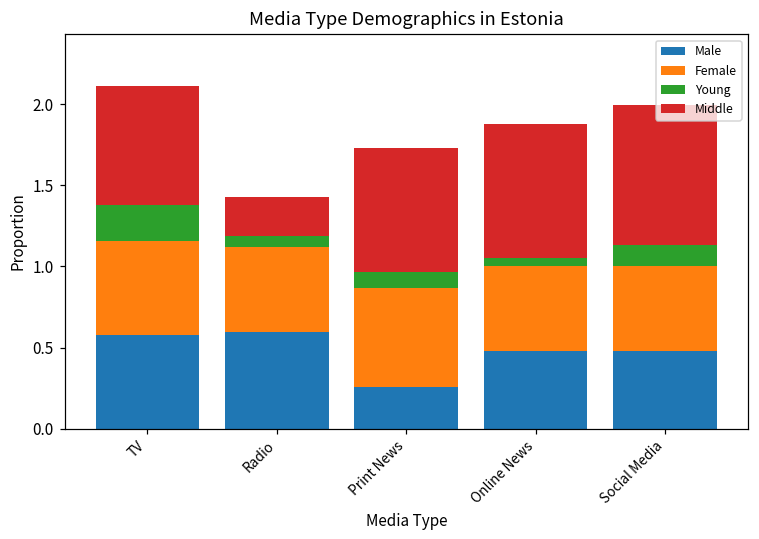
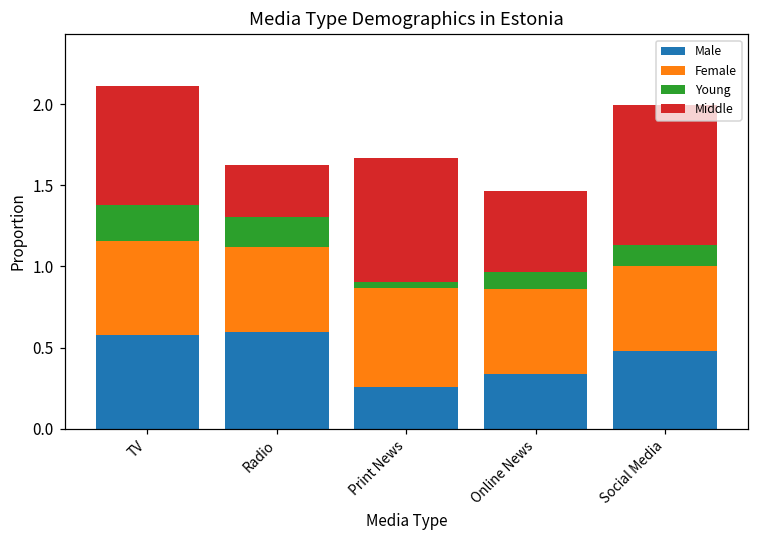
  {
    "Male": {
      "TV": 0.58,
      "Radio": 0.60,
      "Print News": 0.26,
-     "Online News": 0.48,
+     "Online News": 0.33,
      "Social Media": 0.48
    },
    "Female": {
      "TV": 0.58,
      "Radio": 0.52,
      "Print News": 0.61,
      "Online News": 0.52,
      "Social Media": 0.52
    },
    "Young": {
      "TV": 0.22,
-     "Radio": 0.06,
-     "Print News": 0.10,
-     "Online News": 0.05,
+     "Radio": 0.18,
+     "Print News": 0.04,
+     "Online News": 0.11,
      "Social Media": 0.13
    },
    "Middle": {
      "TV": 0.74,
-     "Radio": 0.24,
+     "Radio": 0.32,
      "Print News": 0.76,
-     "Online News": 0.83
+     "Online News": 0.49
    }
  }
